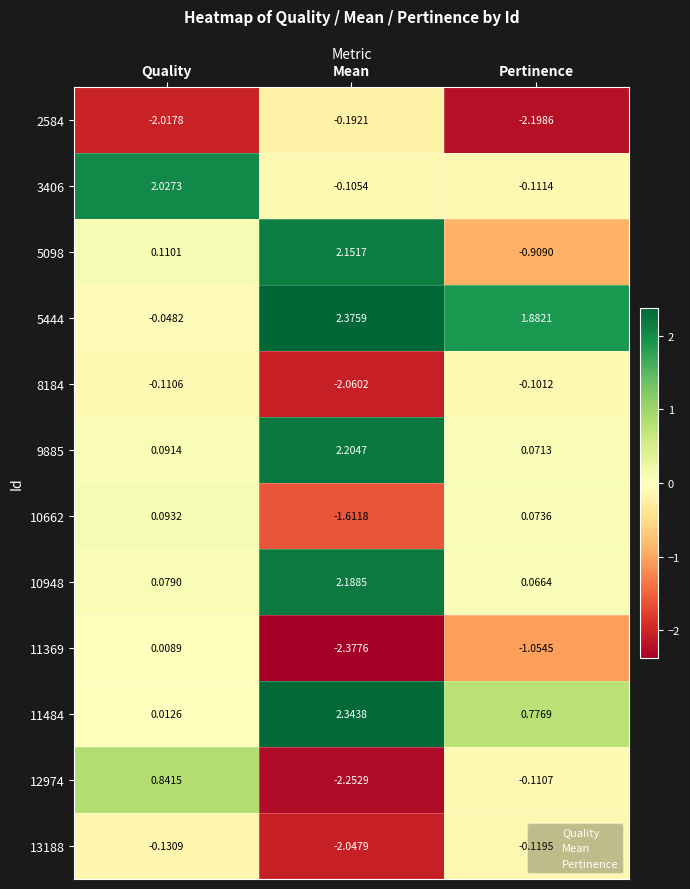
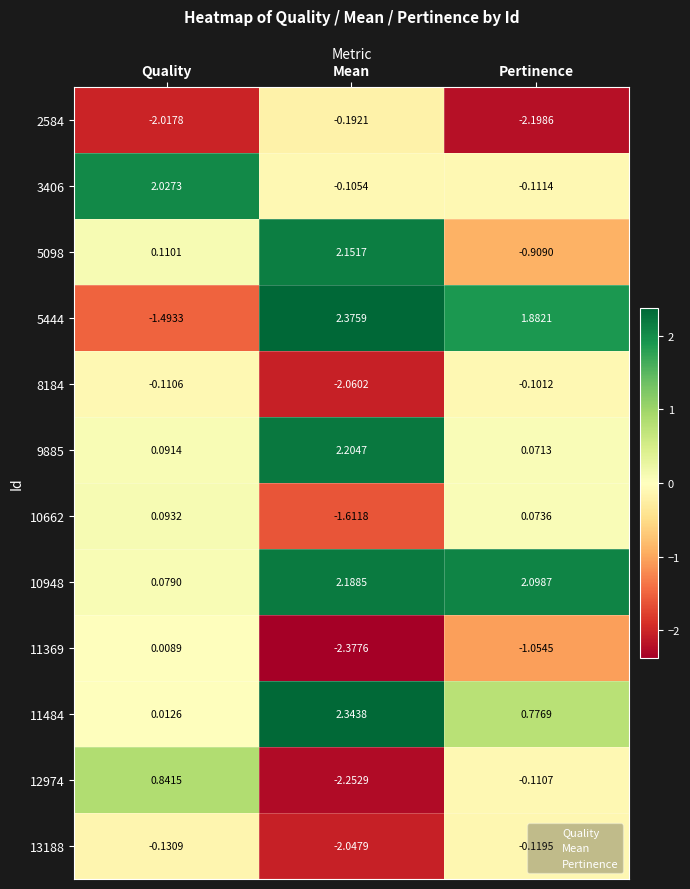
  {
    "2584": {
      "Quality": -2.0178,
      "Mean": -0.1921,
      "Pertinence": -2.1986
    },
    "3406": {
      "Quality": 2.0273,
      "Mean": -0.1054,
      "Pertinence": -0.1114
    },
    "5098": {
      "Quality": 0.1101,
      "Mean": 2.1517,
      "Pertinence": -0.9090
    },
    "5444": {
-     "Quality": -0.0482,
+     "Quality": -1.4933,
      "Mean": 2.3759,
      "Pertinence": 1.8821
    },
    "8184": {
      "Quality": -0.1106,
      "Mean": -2.0602,
      "Pertinence": -0.1012
    },
    "9885": {
      "Quality": 0.0914,
      "Mean": 2.2047,
      "Pertinence": 0.0713
    },
    "10662": {
      "Quality": 0.0932,
      "Mean": -1.6118,
      "Pertinence": 0.0736
    },
    "10948": {
      "Quality": 0.0790,
      "Mean": 2.1885,
-     "Pertinence": 0.0664
+     "Pertinence": 2.0987
    },
    "11369": {
      "Quality": 0.0089,
      "Mean": -2.3776,
      "Pertinence": -1.0545
    },
    "11484": {
      "Quality": 0.0126,
      "Mean": 2.3438,
      "Pertinence": 0.7769
    },
    "12974": {
      "Quality": 0.8415,
      "Mean": -2.2529,
      "Pertinence": -0.1107
    },
    "13188": {
      "Quality": -0.1309,
      "Mean": -2.0479
    }
  }
